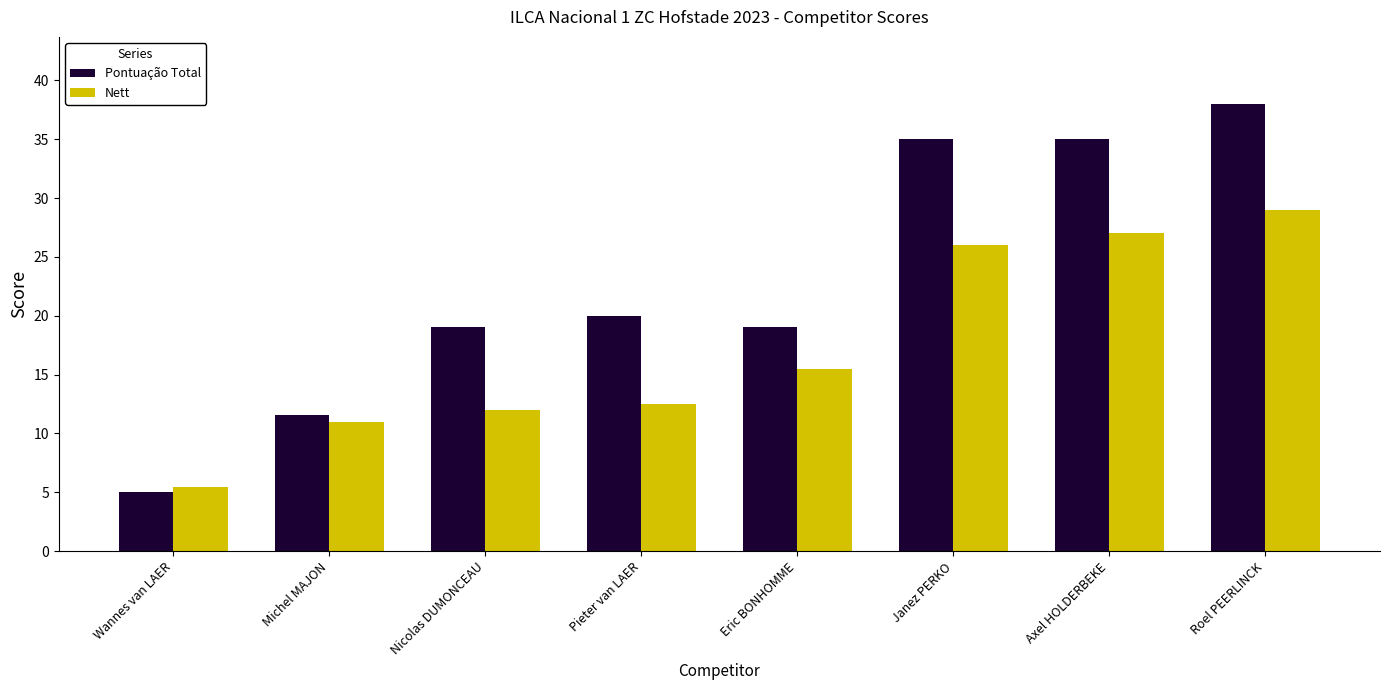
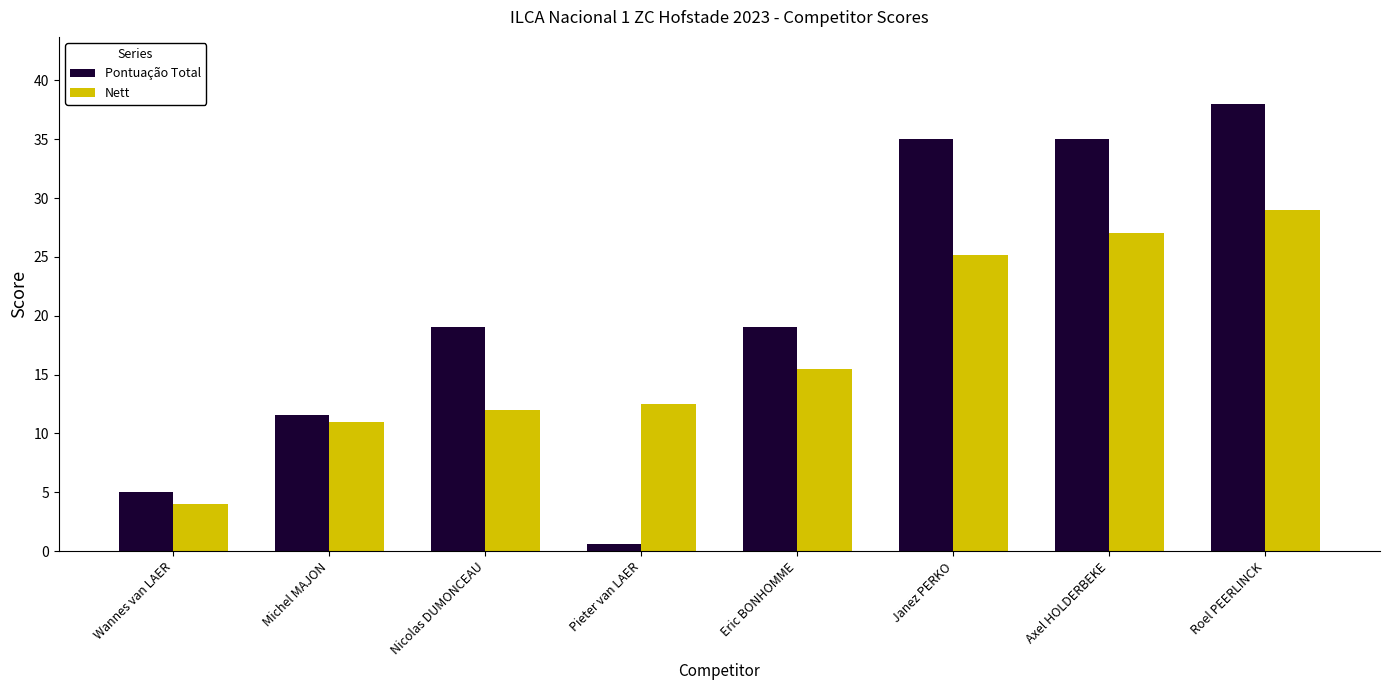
  {
    "Pontuação Total": {
      "Wannes van LAER": 5.0,
      "Michel MAJON": 11.6,
      "Nicolas DUMONCEAU": 19.0,
-     "Pieter van LAER": 20.0,
+     "Pieter van LAER": 0.6,
      "Eric BONHOMME": 19.0,
      "Janez PERKO": 35.0,
      "Axel HOLDERBEKE": 35.0,
      "Roel PEERLINCK": 38.0
    },
    "Nett": {
-     "Wannes van LAER": 5.4,
+     "Wannes van LAER": 4.0,
      "Michel MAJON": 11.0,
      "Nicolas DUMONCEAU": 12.0,
      "Pieter van LAER": 12.5,
      "Eric BONHOMME": 15.5,
-     "Janez PERKO": 26.0,
+     "Janez PERKO": 25.2,
      "Axel HOLDERBEKE": 27.0,
      "Roel PEERLINCK": 29.0
    }
  }
